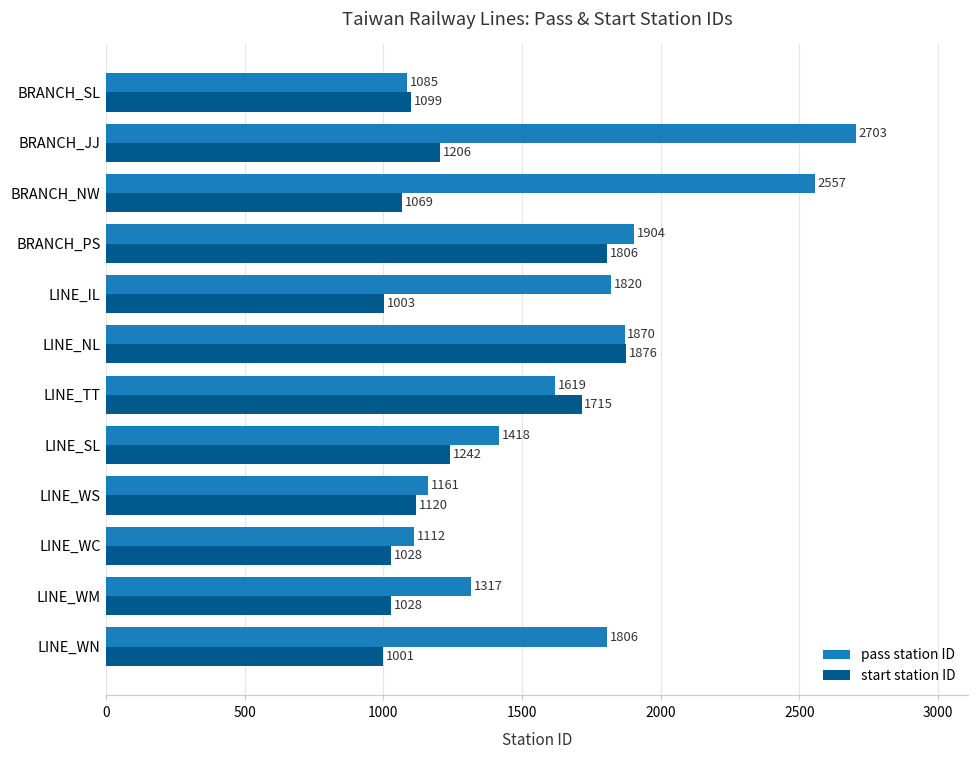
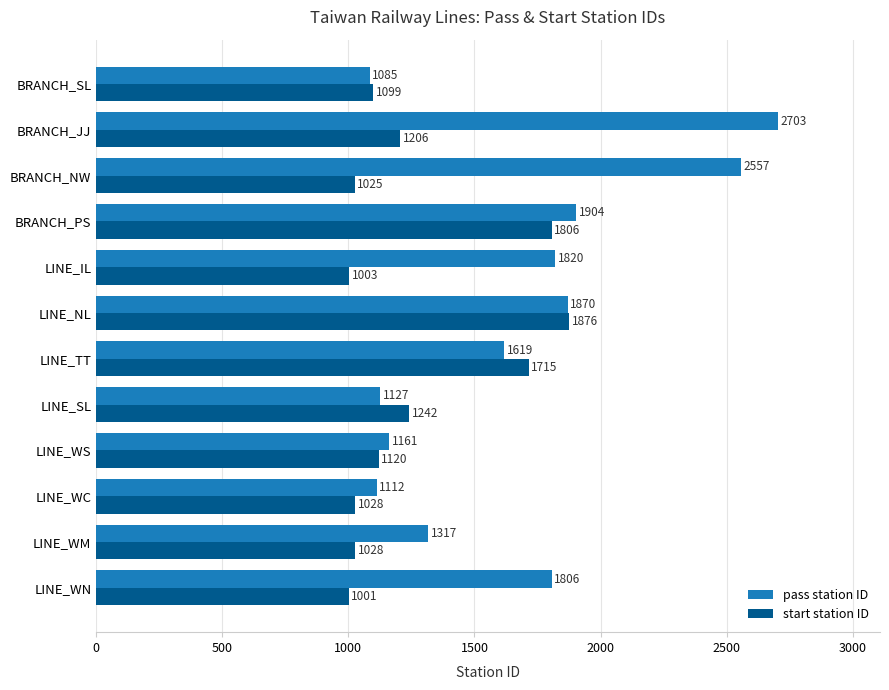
  {
    "pass station ID": {
      "BRANCH_SL": 1085,
      "BRANCH_JJ": 2703,
      "BRANCH_NW": 2557,
      "BRANCH_PS": 1904,
      "LINE_IL": 1820,
      "LINE_NL": 1870,
      "LINE_TT": 1619,
-     "LINE_SL": 1418,
+     "LINE_SL": 1127,
      "LINE_WS": 1161,
      "LINE_WC": 1112,
      "LINE_WM": 1317,
      "LINE_WN": 1806
    },
    "start station ID": {
      "BRANCH_SL": 1099,
      "BRANCH_JJ": 1206,
-     "BRANCH_NW": 1069,
+     "BRANCH_NW": 1025,
      "BRANCH_PS": 1806,
      "LINE_IL": 1003,
      "LINE_NL": 1876,
      "LINE_TT": 1715,
      "LINE_SL": 1242,
      "LINE_WS": 1120,
      "LINE_WC": 1028,
      "LINE_WM": 1028,
      "LINE_WN": 1001
    }
  }
